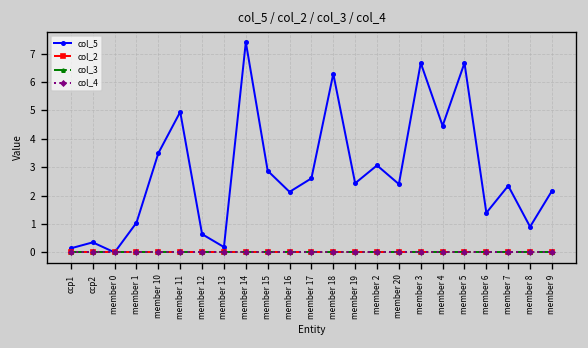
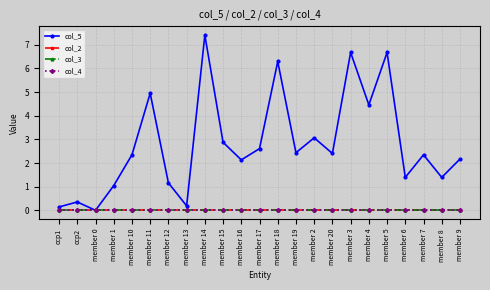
  {
    "col_5": {
      "ccp1": 0.1,
      "ccp2": 0.4,
      "member 1": 1.0,
-     "member 10": 3.5,
+     "member 10": 2.3,
      "member 11": 5.0,
-     "member 12": 0.6,
+     "member 12": 1.2,
      "member 13": 0.2,
      "member 14": 7.4,
      "member 15": 2.9,
      "member 16": 2.1,
      "member 17": 2.6,
      "member 18": 6.3,
      "member 19": 2.4,
      "member 2": 3.1,
      "member 20": 2.4,
      "member 3": 6.7,
      "member 4": 4.5,
      "member 5": 6.7,
      "member 6": 1.4,
      "member 7": 2.3,
-     "member 8": 0.9,
+     "member 8": 1.4,
      "member 9": 2.2
    },
    "col_4": {
      "ccp1": 0.0,
      "ccp2": 0.0,
      "member 1": 0.0,
      "member 10": 0.0,
      "member 11": 0.0,
      "member 12": 0.0,
      "member 13": 0.0,
      "member 14": 0.0,
      "member 15": 0.0,
      "member 16": 0.0,
      "member 17": 0.0,
      "member 18": 0.0,
      "member 19": 0.0,
      "member 2": 0.0,
      "member 20": 0.0,
      "member 3": 0.0,
      "member 4": 0.0,
      "member 5": 0.0,
      "member 6": 0.0,
      "member 7": 0.0,
      "member 8": 0.0,
      "member 9": 0.0
    }
  }
